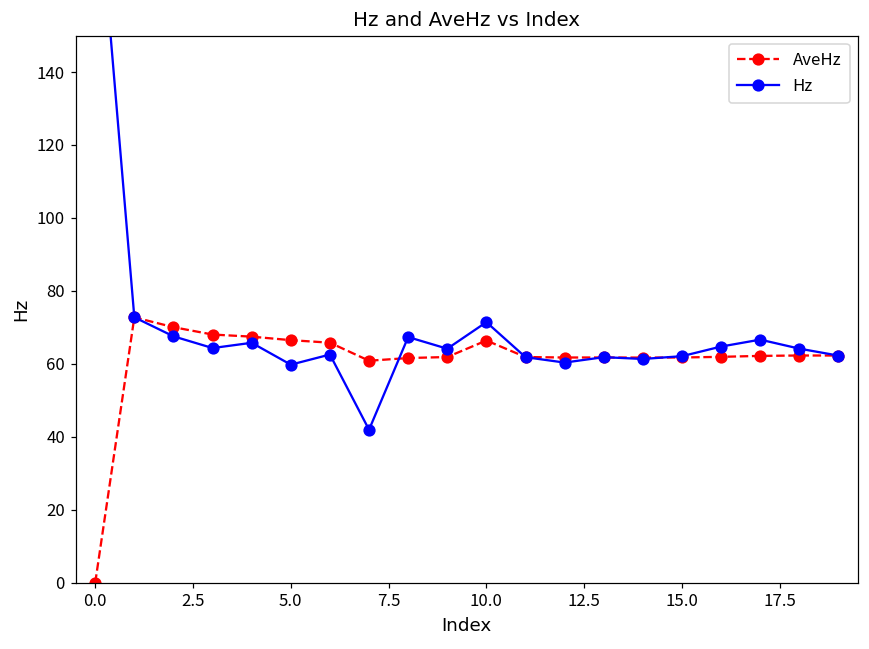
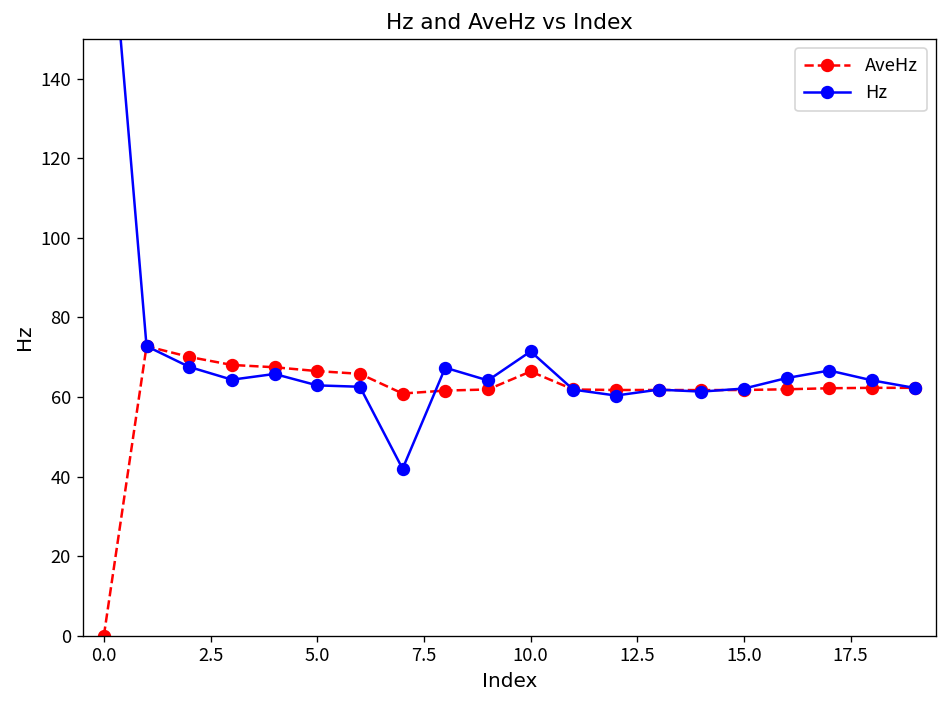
  {
    "AveHz": {
      "0.0": 0,
      "5.0": 66,
      "10.0": 66
    },
    "Hz": {
-     "5.0": 60,
+     "5.0": 63,
      "10.0": 71
    }
  }
